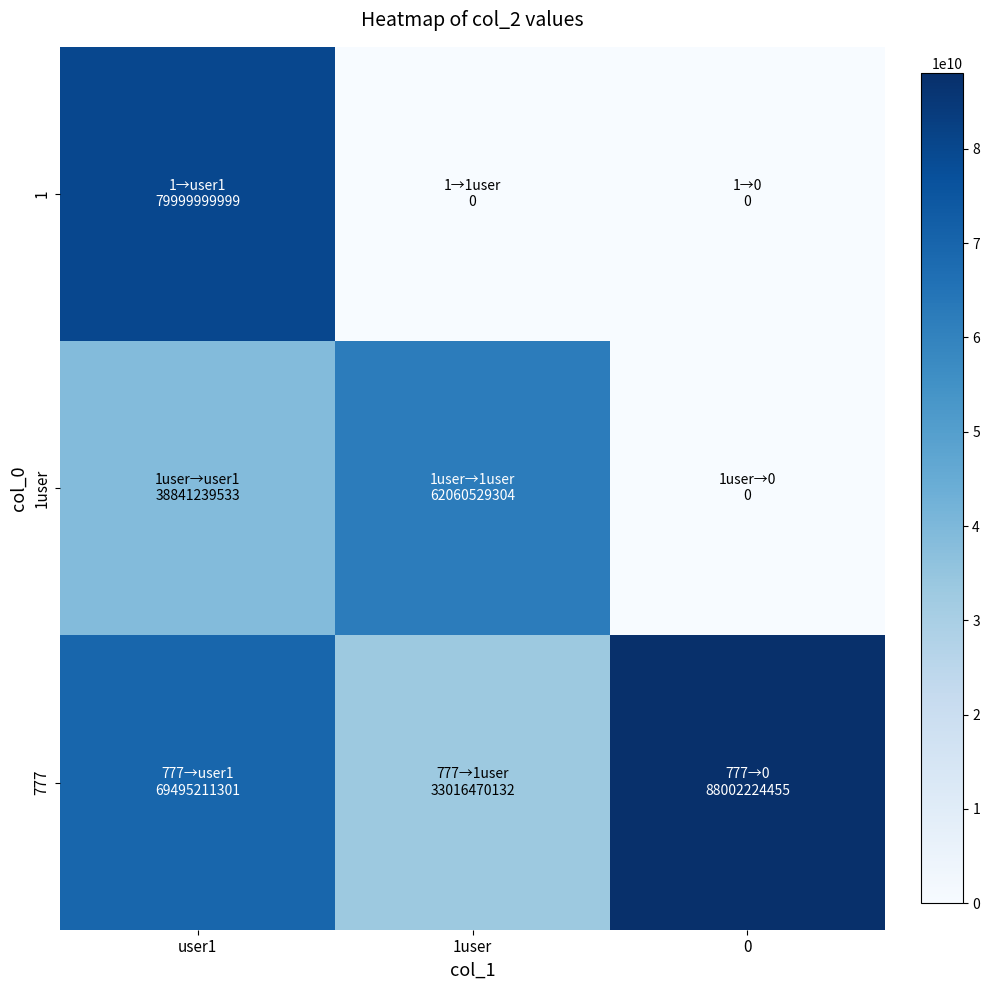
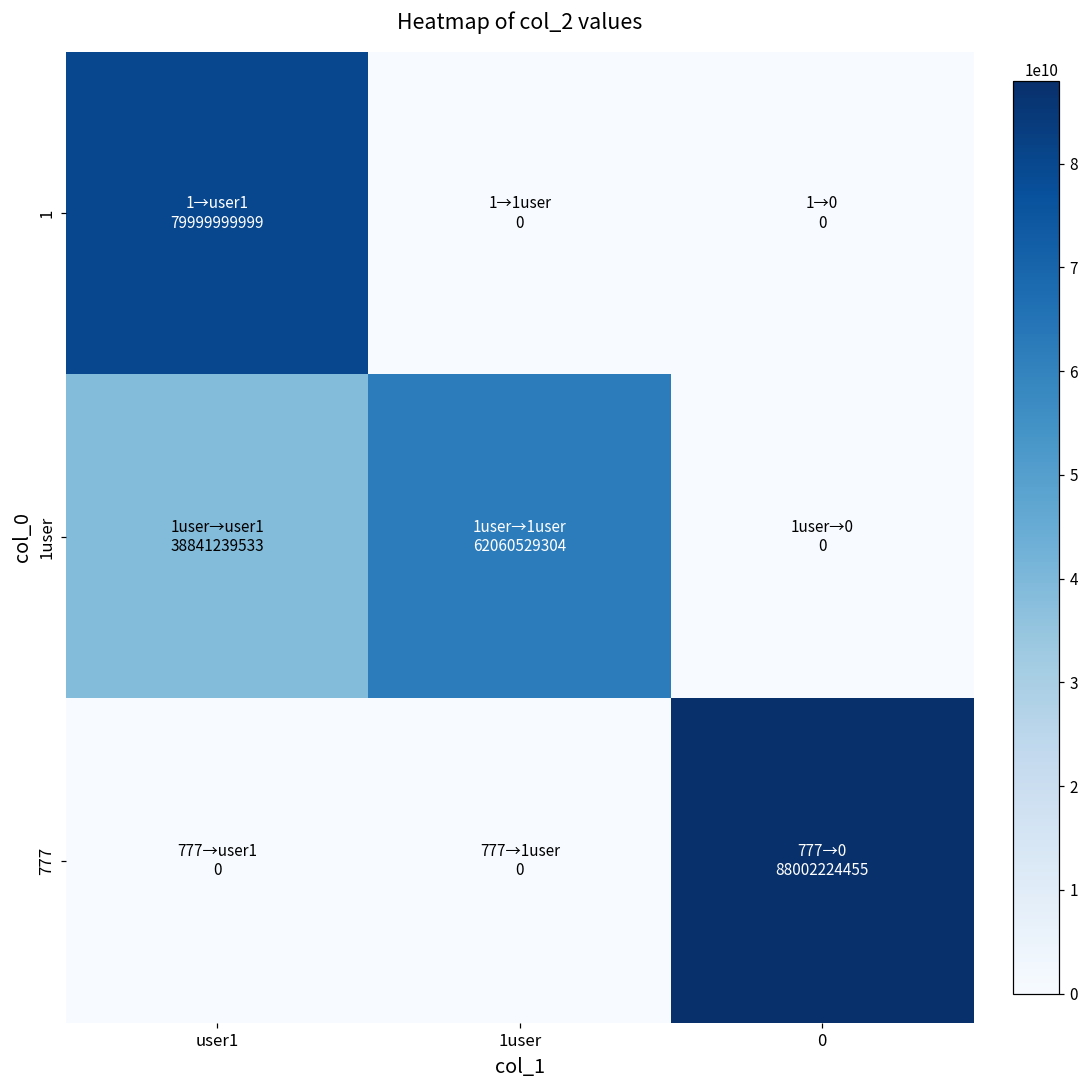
  {
    "777": {
-     "user1": 69495211301,
-     "1user": 33016470132
+     "user1": 0,
+     "1user": 0
    }
  }
